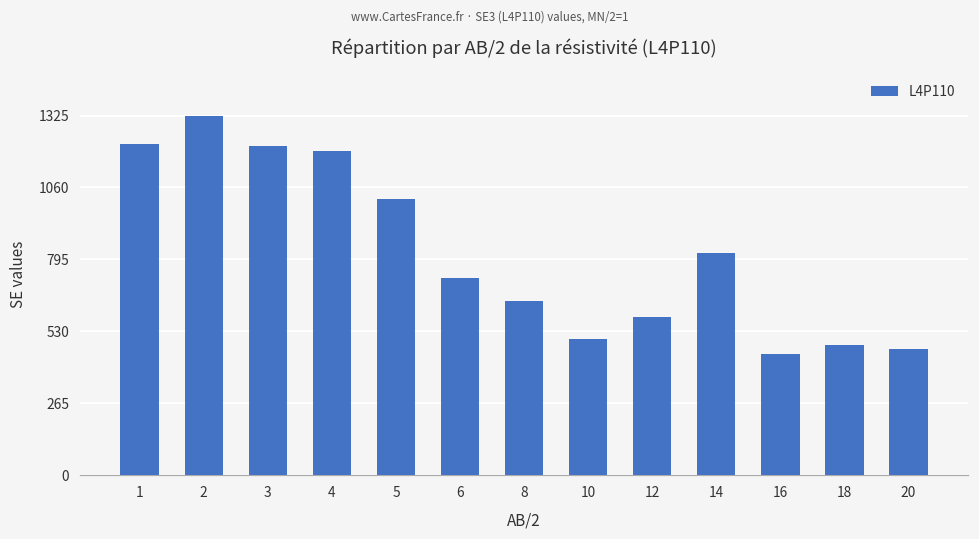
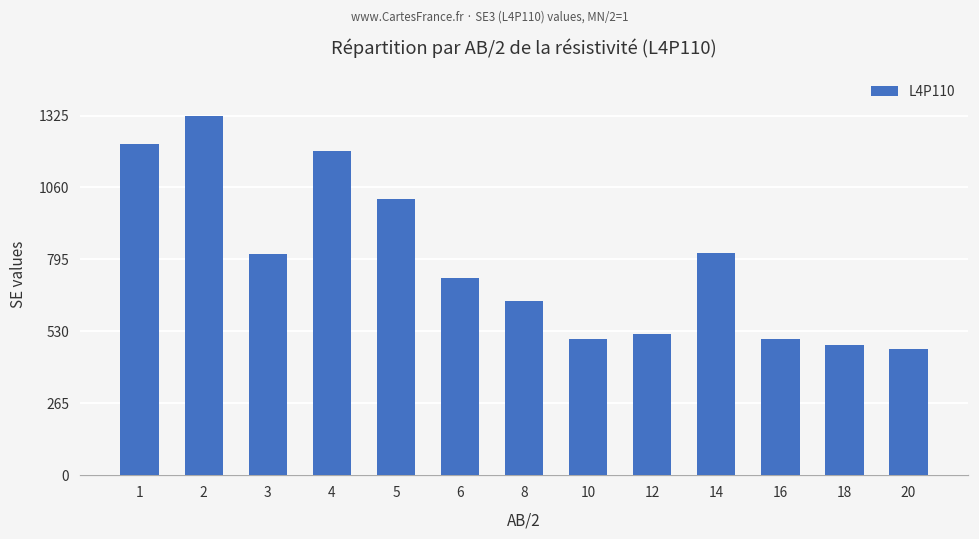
  {
    "1": 1220,
    "2": 1330,
-   "3": 1210,
+   "3": 810,
    "4": 1190,
    "5": 1020,
    "6": 730,
    "8": 640,
    "10": 500,
-   "12": 580,
+   "12": 520,
    "14": 820,
-   "16": 450,
+   "16": 500,
    "18": 480,
    "20": 470
  }
